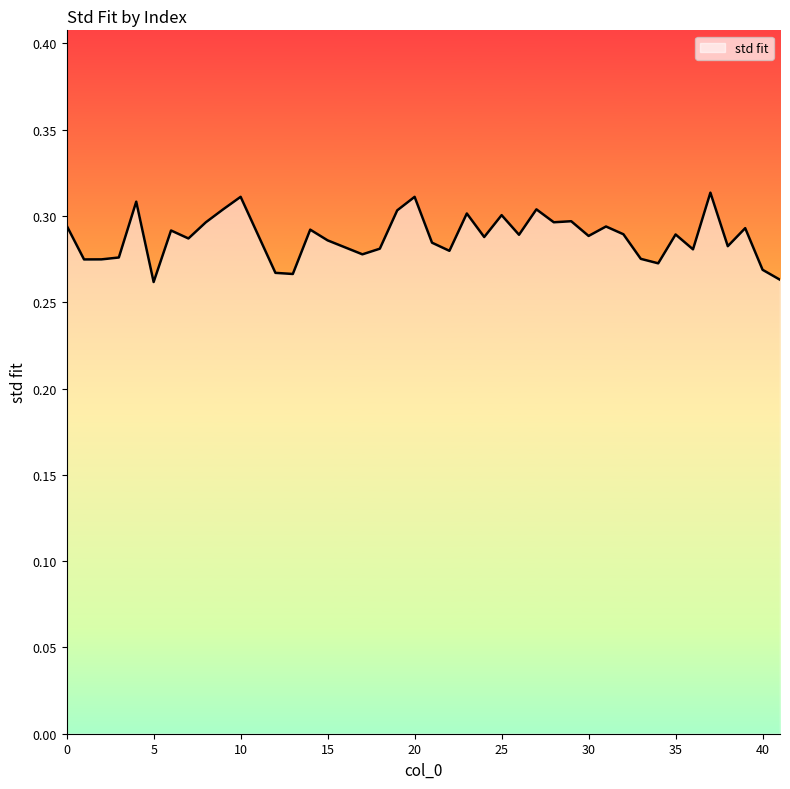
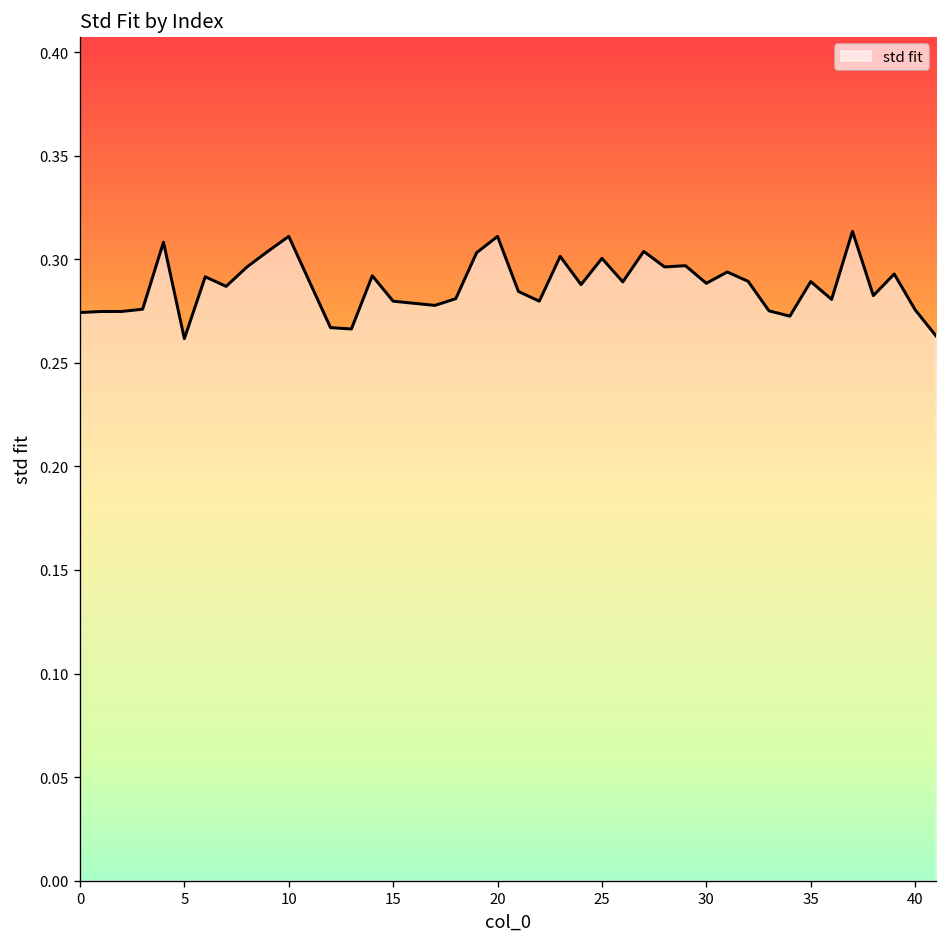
  {
-   "0": 0.294,
+   "0": 0.274,
    "5": 0.262,
    "10": 0.311,
-   "15": 0.286,
+   "15": 0.280,
    "20": 0.311,
    "25": 0.300,
    "30": 0.288,
    "35": 0.289,
-   "40": 0.269
+   "40": 0.276
  }
